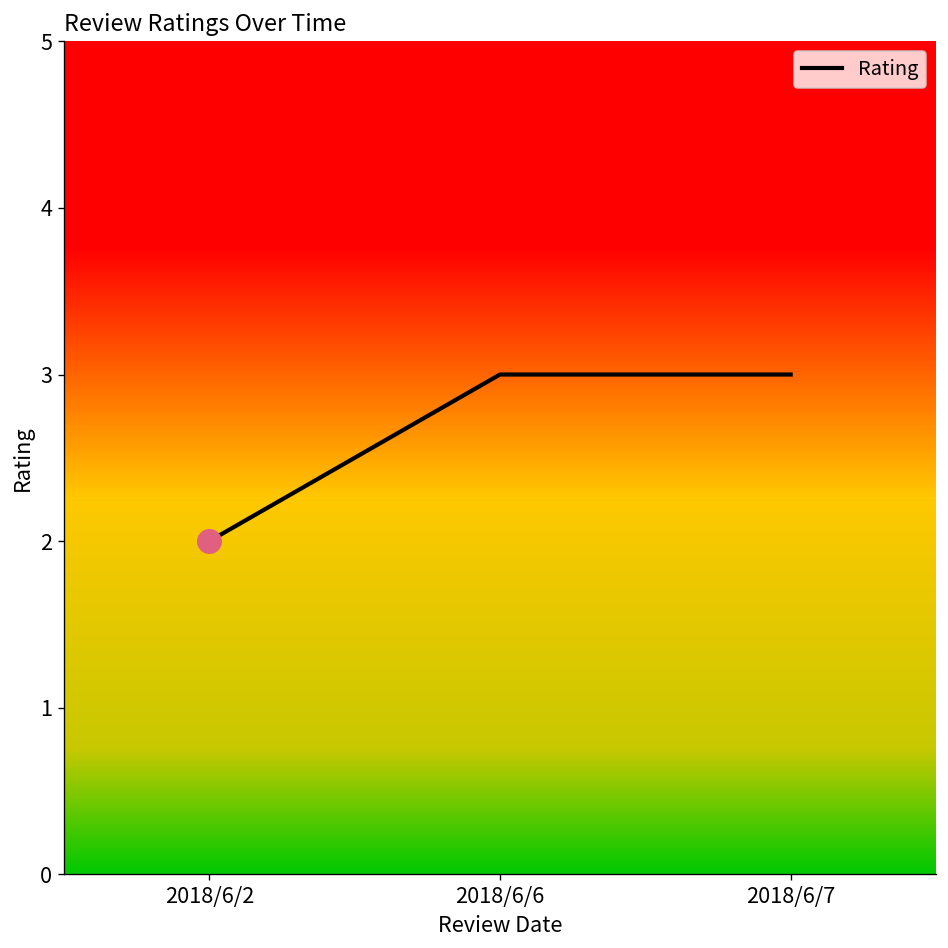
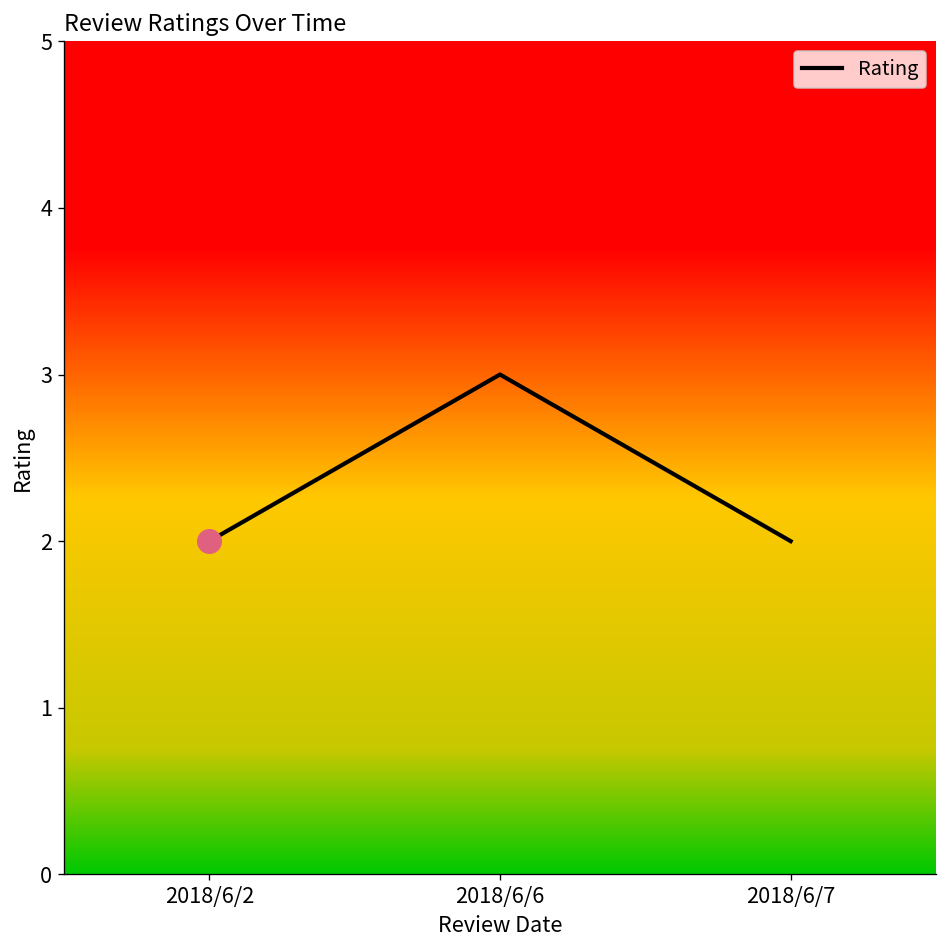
  {
    "Rating": {
      "2018/6/6": 3,
-     "2018/6/7": 3
+     "2018/6/7": 2
    }
  }
